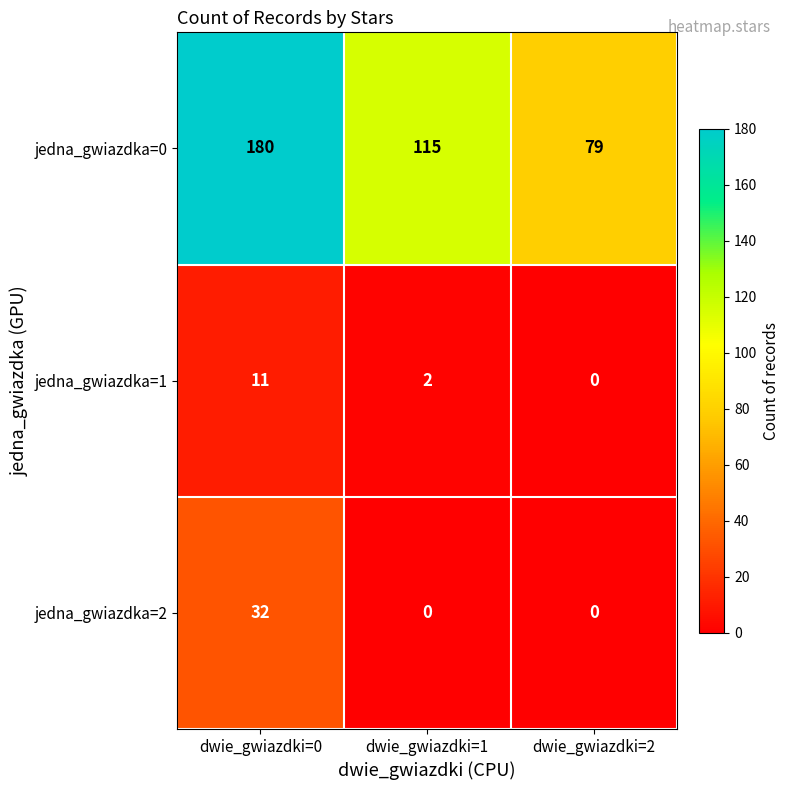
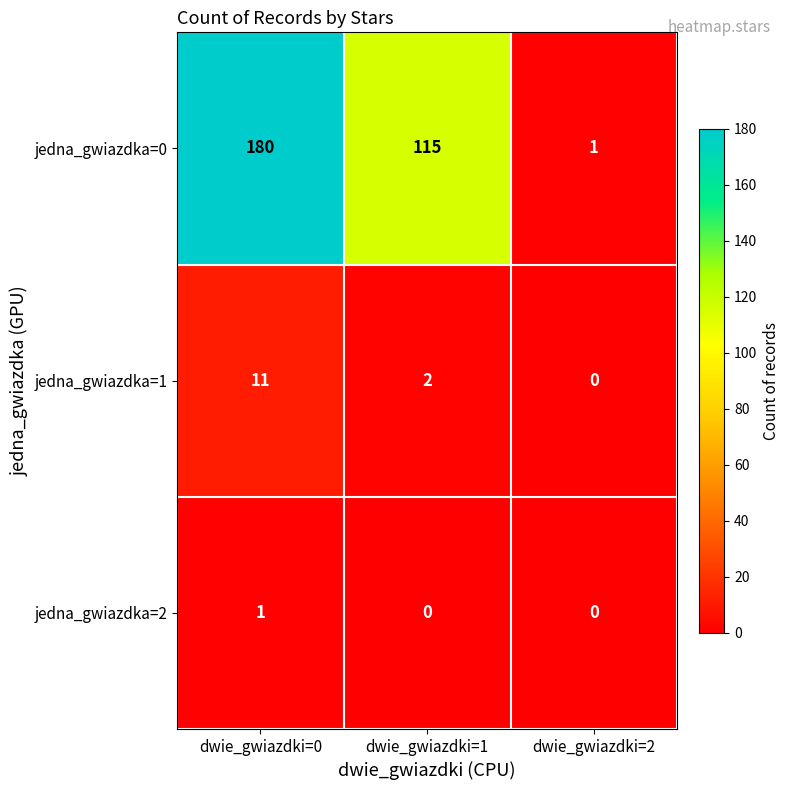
  {
    "jedna_gwiazdka=0": {
      "dwie_gwiazdki=0": 180,
      "dwie_gwiazdki=1": 115,
-     "dwie_gwiazdki=2": 79
+     "dwie_gwiazdki=2": 1
    },
    "jedna_gwiazdka=1": {
      "dwie_gwiazdki=0": 11,
      "dwie_gwiazdki=1": 2,
      "dwie_gwiazdki=2": 0
    },
    "jedna_gwiazdka=2": {
-     "dwie_gwiazdki=0": 32,
+     "dwie_gwiazdki=0": 1,
      "dwie_gwiazdki=1": 0,
      "dwie_gwiazdki=2": 0
    }
  }
